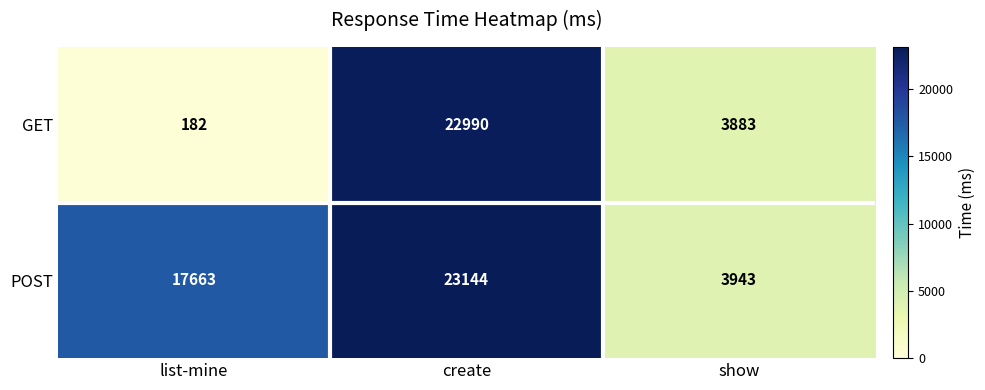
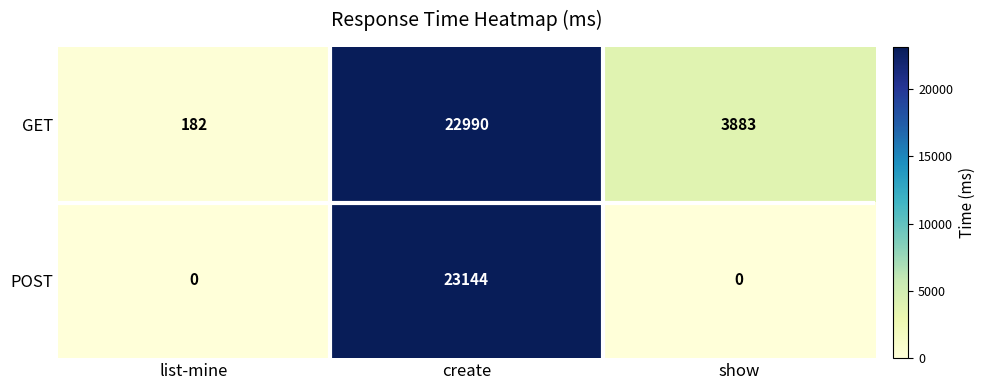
  {
    "GET": {
      "list-mine": 182,
      "create": 22990,
      "show": 3883
    },
    "POST": {
-     "list-mine": 17663,
+     "list-mine": 0,
      "create": 23144,
-     "show": 3943
+     "show": 0
    }
  }
